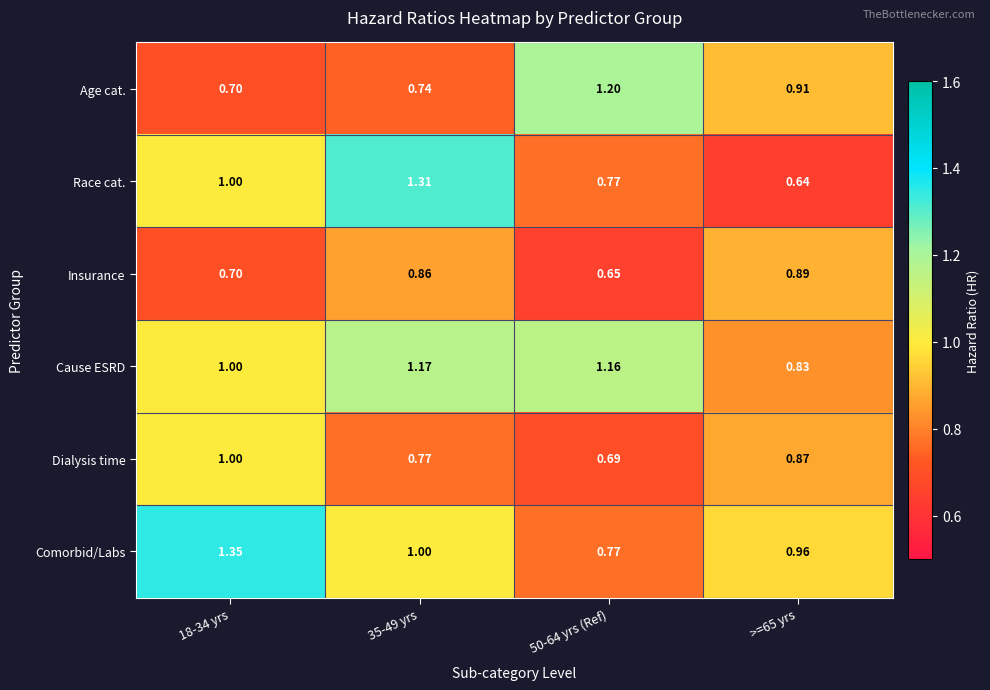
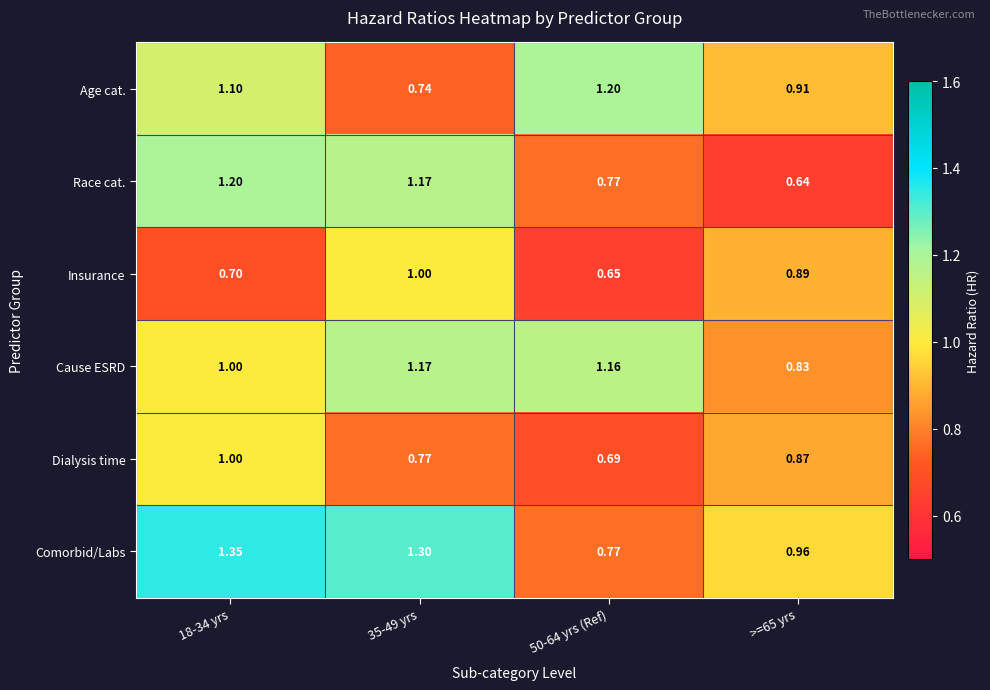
  {
    "Age cat.": {
-     "18-34 yrs": 0.70,
+     "18-34 yrs": 1.10,
      "35-49 yrs": 0.74,
      "50-64 yrs (Ref)": 1.20,
      ">=65 yrs": 0.91
    },
    "Race cat.": {
-     "18-34 yrs": 1.00,
-     "35-49 yrs": 1.31,
+     "18-34 yrs": 1.20,
+     "35-49 yrs": 1.17,
      "50-64 yrs (Ref)": 0.77,
      ">=65 yrs": 0.64
    },
    "Insurance": {
      "18-34 yrs": 0.70,
-     "35-49 yrs": 0.86,
+     "35-49 yrs": 1.00,
      "50-64 yrs (Ref)": 0.65,
      ">=65 yrs": 0.89
    },
    "Cause ESRD": {
      "18-34 yrs": 1.00,
      "35-49 yrs": 1.17,
      "50-64 yrs (Ref)": 1.16,
      ">=65 yrs": 0.83
    },
    "Dialysis time": {
      "18-34 yrs": 1.00,
      "35-49 yrs": 0.77,
      "50-64 yrs (Ref)": 0.69,
      ">=65 yrs": 0.87
    },
    "Comorbid/Labs": {
      "18-34 yrs": 1.35,
-     "35-49 yrs": 1.00,
+     "35-49 yrs": 1.30,
      "50-64 yrs (Ref)": 0.77,
      ">=65 yrs": 0.96
    }
  }
